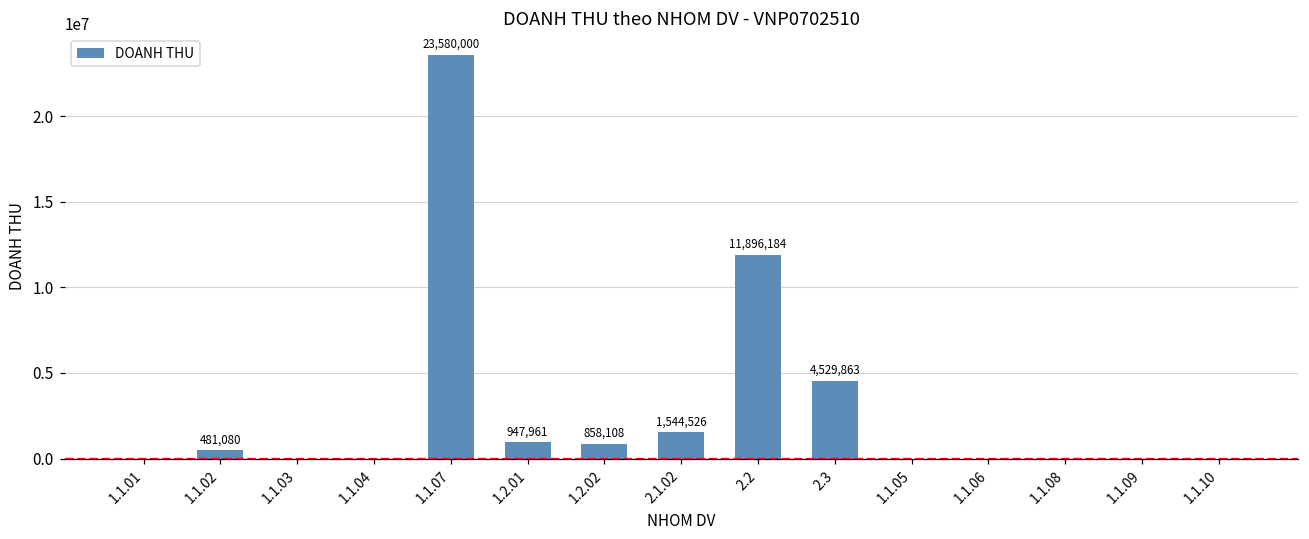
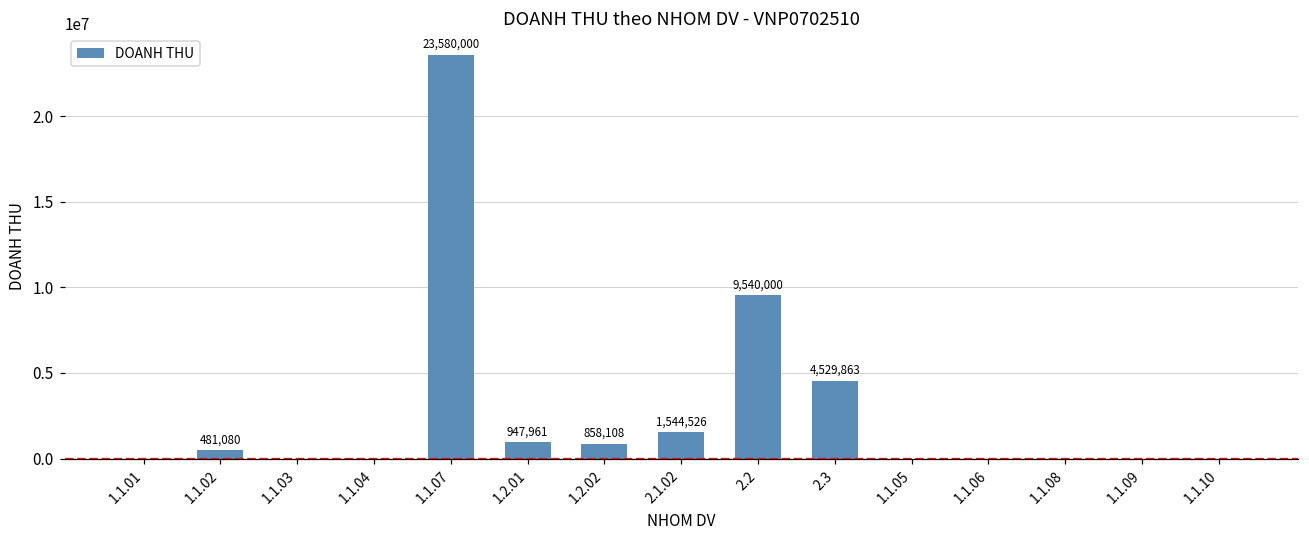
  {
    "1.1.02": "481,080",
    "1.1.07": "23,580,000",
    "1.2.01": "947,961",
    "1.2.02": "858,108",
    "2.1.02": "1,544,526",
-   "2.2": "11,896,184",
+   "2.2": "9,540,000",
    "2.3": "4,529,863"
  }
